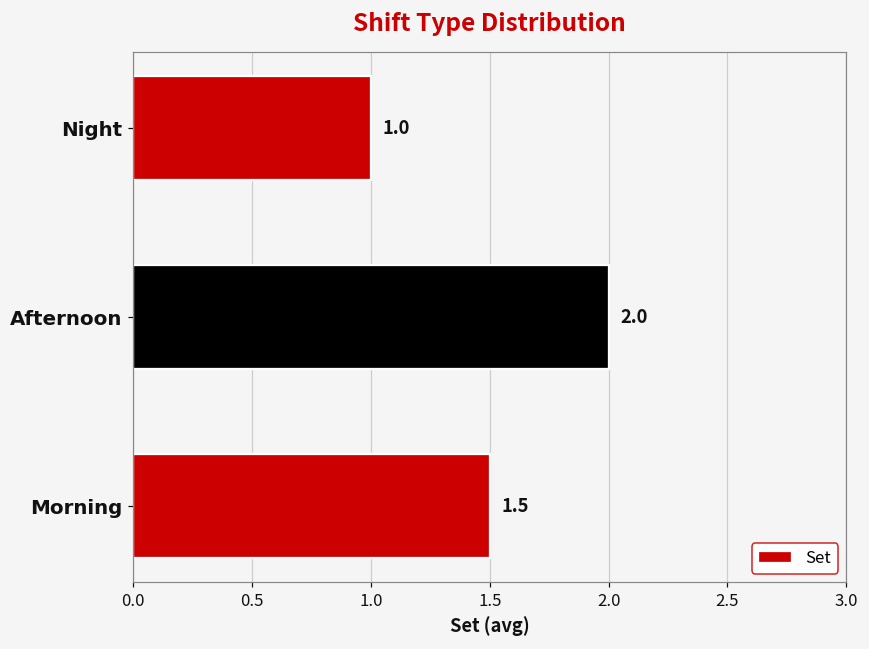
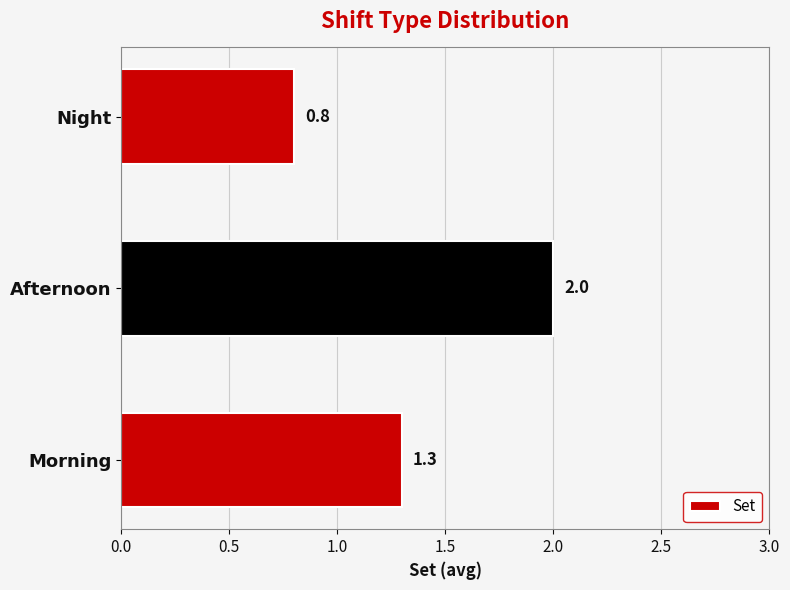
  {
-   "Night": 1.0,
+   "Night": 0.8,
    "Afternoon": 2.0,
-   "Morning": 1.5
+   "Morning": 1.3
  }
